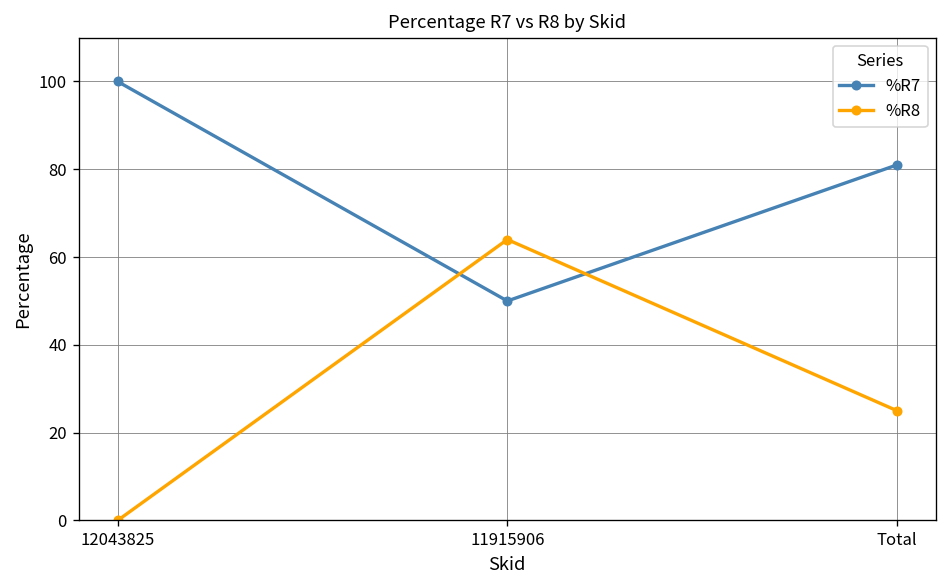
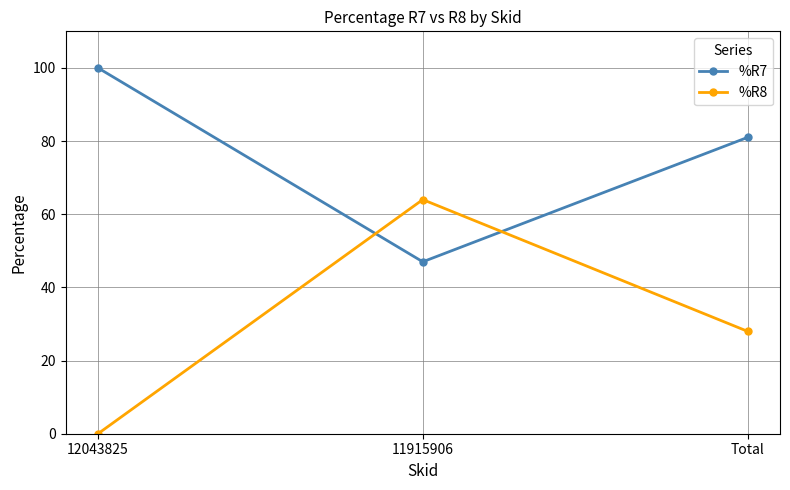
  {
    "%R7": {
      "12043825": 100,
-     "11915906": 50,
+     "11915906": 47,
      "Total": 81
    },
    "%R8": {
      "12043825": 0,
      "11915906": 64,
-     "Total": 25
+     "Total": 28
    }
  }
